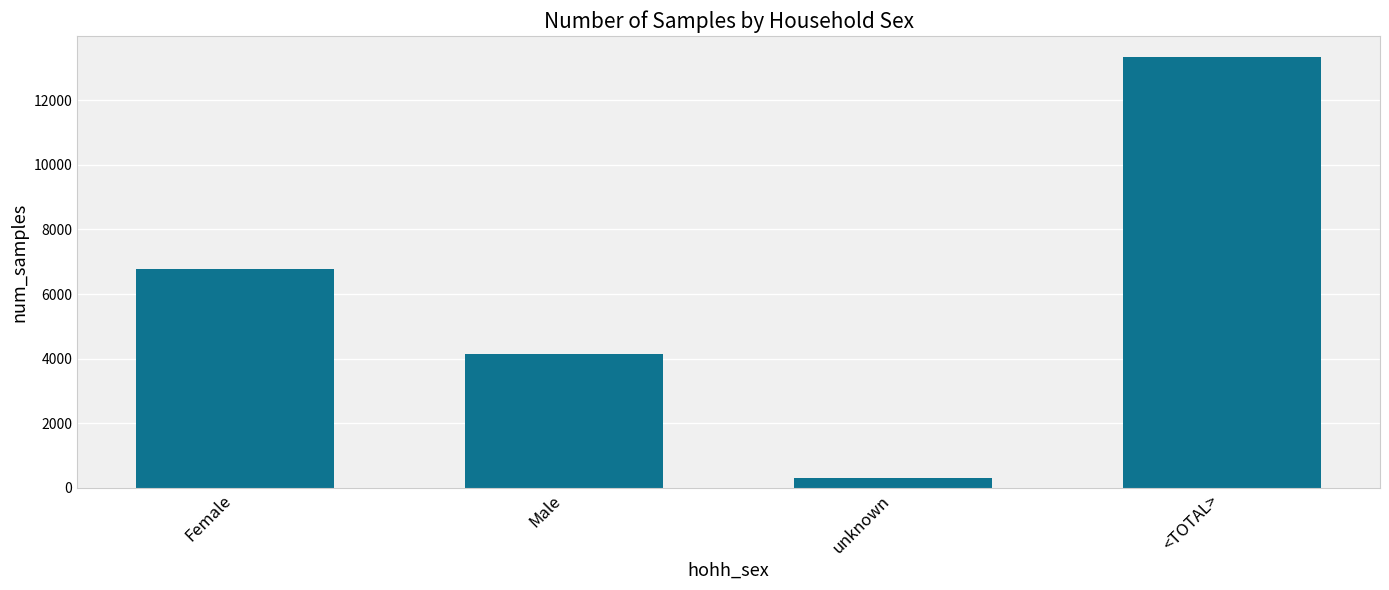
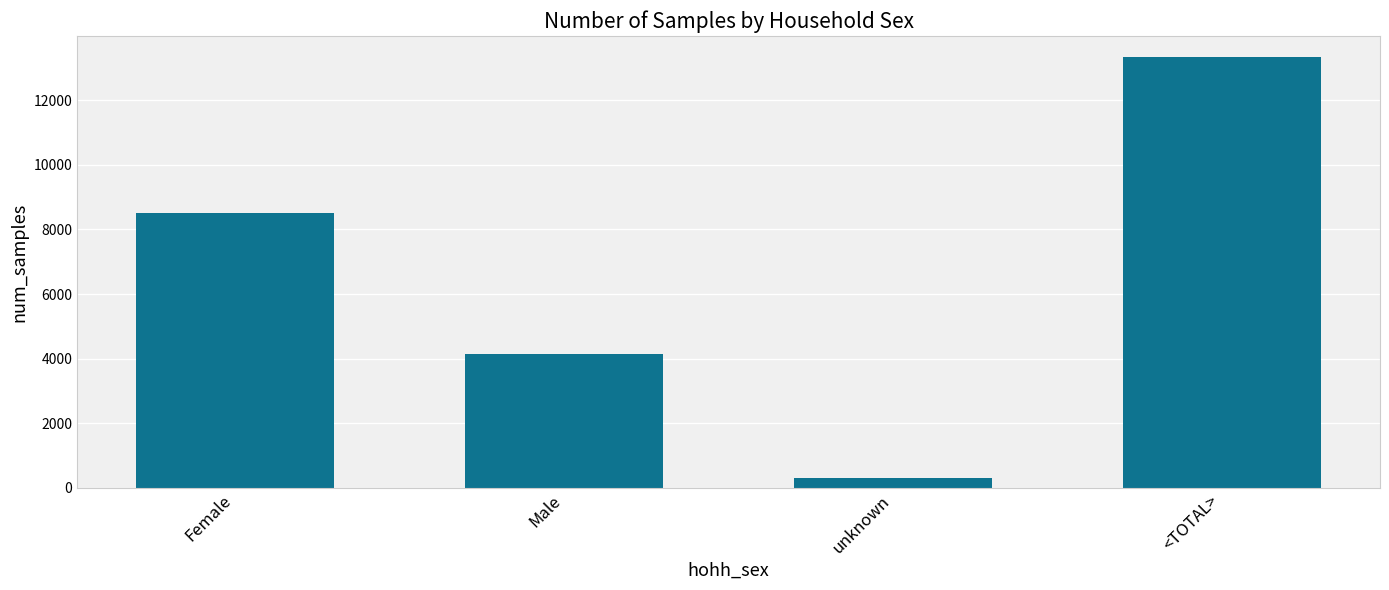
  {
-   "Female": 6800,
+   "Female": 8500,
    "Male": 4100,
    "unknown": 300,
    "<TOTAL>": 13300
  }
